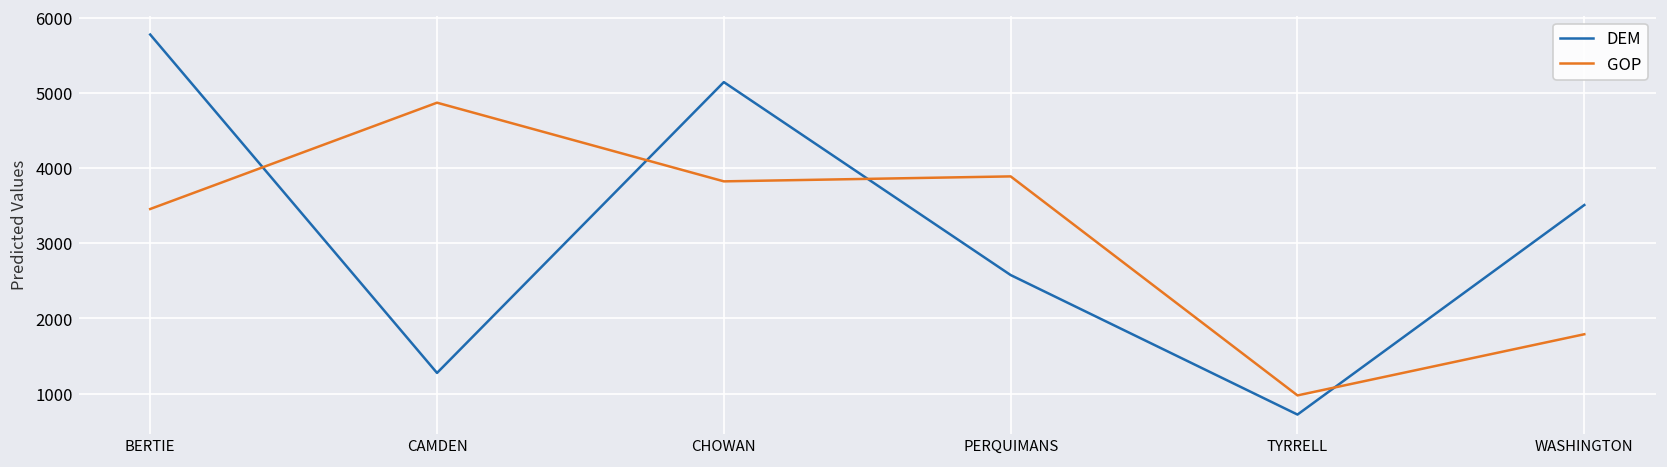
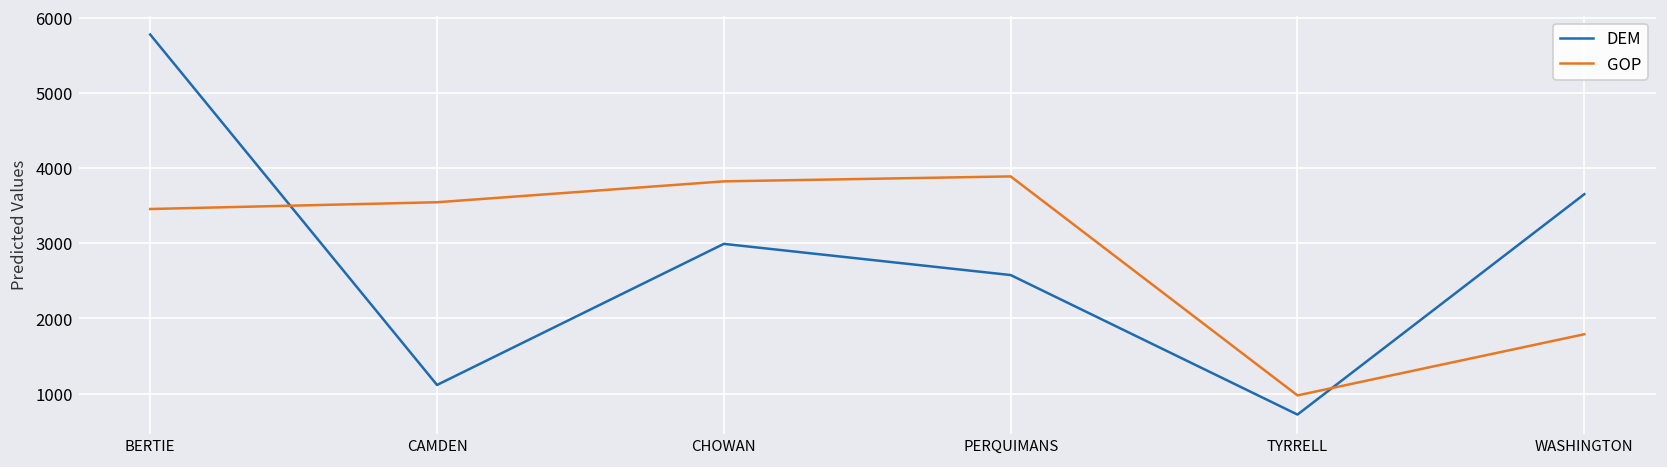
  {
    "DEM": {
      "BERTIE": 5800,
-     "CAMDEN": 1300,
-     "CHOWAN": 5100,
+     "CAMDEN": 1100,
+     "CHOWAN": 3000,
      "PERQUIMANS": 2600,
      "TYRRELL": 700,
-     "WASHINGTON": 3500
+     "WASHINGTON": 3700
    },
    "GOP": {
      "BERTIE": 3500,
-     "CAMDEN": 4900,
+     "CAMDEN": 3500,
      "CHOWAN": 3800,
      "PERQUIMANS": 3900,
      "TYRRELL": 1000,
      "WASHINGTON": 1800
    }
  }
